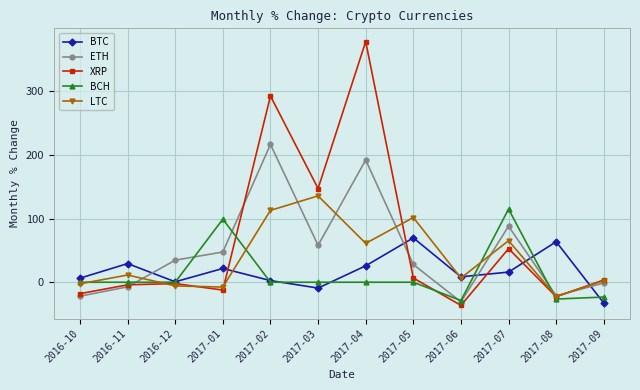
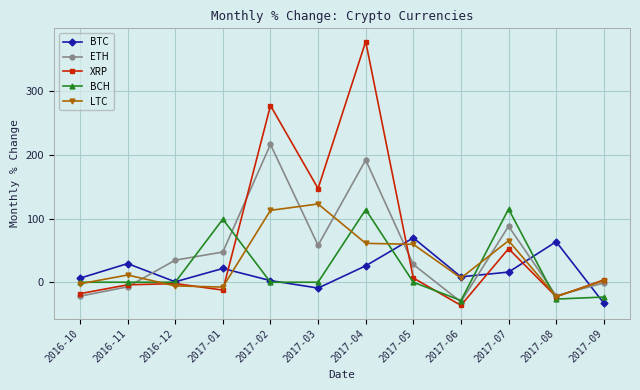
  {
    "BTC": {
      "2016-10": 10,
      "2016-11": 30,
      "2017-01": 20,
      "2017-03": -10,
      "2017-04": 30,
      "2017-05": 70,
      "2017-07": 20,
      "2017-08": 60,
      "2017-09": -30
    },
    "ETH": {
      "2016-12": 30,
      "2017-01": 50,
      "2017-02": 220,
      "2017-03": 60,
      "2017-04": 190,
      "2017-05": 30,
      "2017-07": 90
    },
    "XRP": {
      "2017-01": -10,
-     "2017-02": 290,
+     "2017-02": 280,
      "2017-03": 150,
      "2017-04": 380,
      "2017-05": 10,
      "2017-06": -40,
      "2017-07": 50
    },
    "BCH": {
      "2016-11": 0,
      "2017-01": 100,
      "2017-03": 0,
-     "2017-04": 0,
+     "2017-04": 110,
      "2017-05": 0,
      "2017-07": 110,
      "2017-09": -20
    },
    "LTC": {
      "2016-11": 10,
      "2017-01": -10,
      "2017-02": 110,
-     "2017-03": 140,
+     "2017-03": 120,
      "2017-04": 60,
-     "2017-05": 100,
+     "2017-05": 60,
      "2017-07": 70
    }
  }
